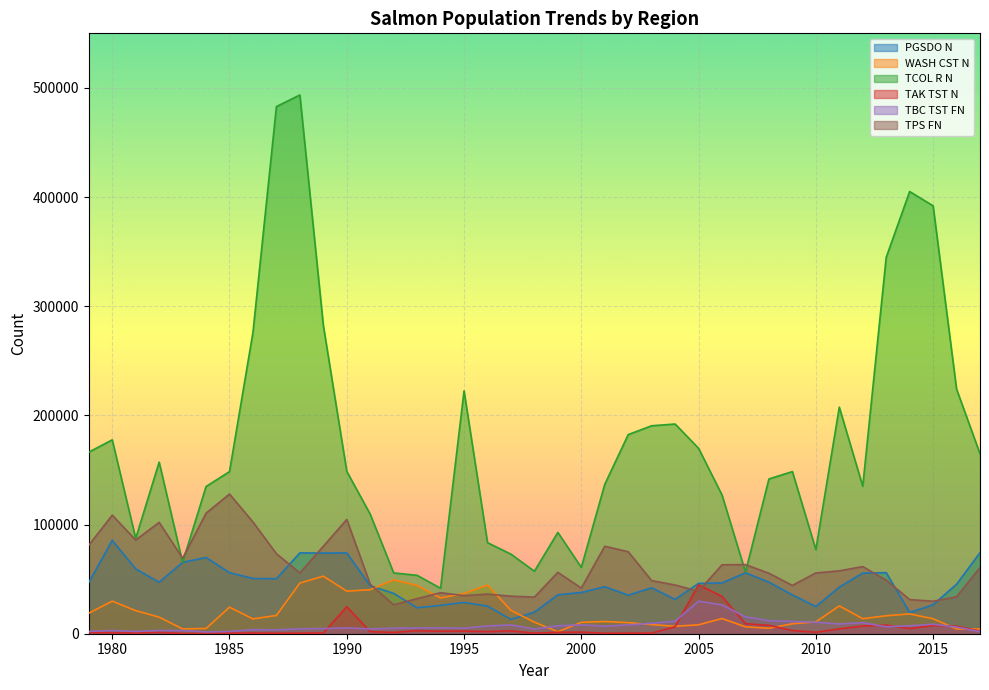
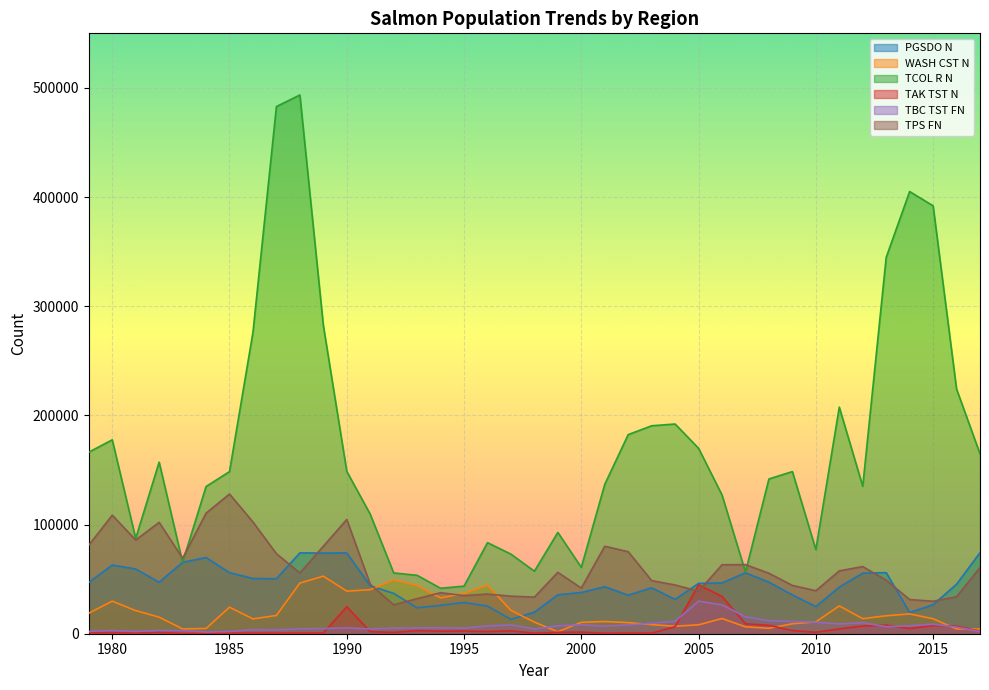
  {
    "PGSDO N": {
-     "1980": 86000,
+     "1980": 63000,
      "1985": 56000,
      "1990": 74000,
      "1995": 29000,
      "2000": 38000,
      "2010": 25000,
      "2015": 27000
    },
    "WASH CST N": {
      "1980": 30000,
      "1985": 24000,
      "1990": 39000,
      "2005": 8000,
      "2015": 14000
    },
    "TCOL R N": {
      "1980": 178000,
      "1985": 149000,
      "1990": 149000,
-     "1995": 223000,
+     "1995": 44000,
      "2000": 61000,
      "2005": 170000,
      "2010": 77000,
      "2015": 392000
    },
    "TAK TST N": {
      "1990": 25000,
      "1995": 2000,
      "2000": 1000,
      "2010": 1000
    },
    "TBC TST FN": {
      "1990": 5000,
      "1995": 5000,
      "2005": 30000
    },
    "TPS FN": {
      "1980": 109000,
      "1985": 128000,
      "1990": 105000,
      "2000": 42000,
      "2005": 39000,
-     "2010": 56000,
+     "2010": 39000,
      "2015": 30000
    }
  }
